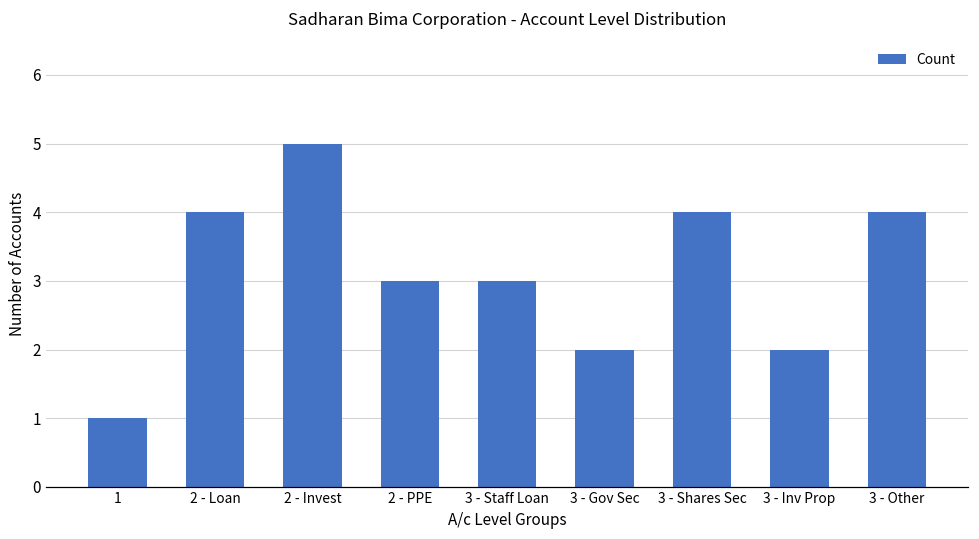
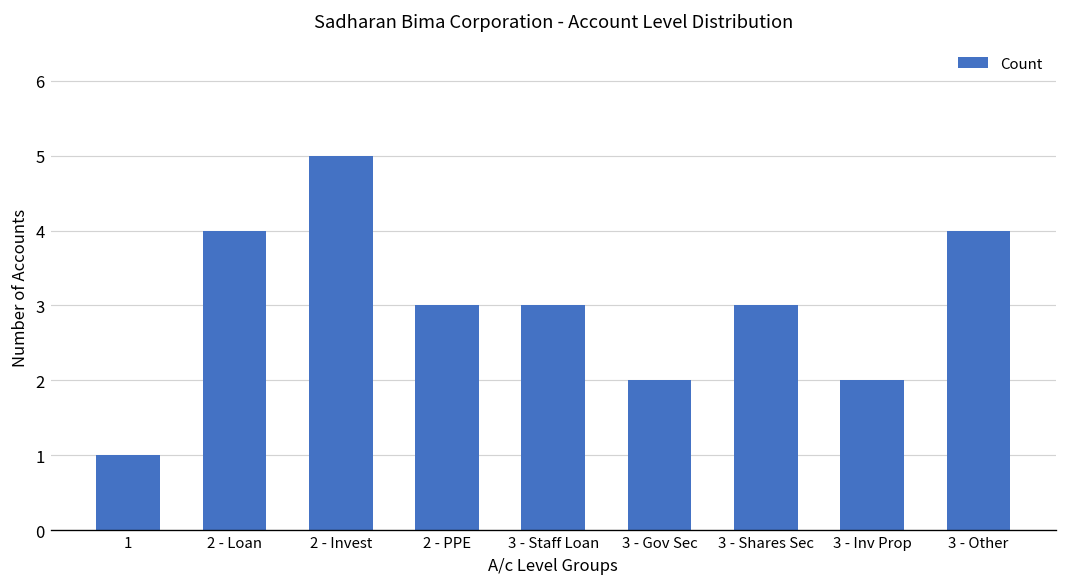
  {
    "1": 1,
    "2 - Loan": 4,
    "2 - Invest": 5,
    "2 - PPE": 3,
    "3 - Staff Loan": 3,
    "3 - Gov Sec": 2,
-   "3 - Shares Sec": 4,
+   "3 - Shares Sec": 3,
    "3 - Inv Prop": 2,
    "3 - Other": 4
  }
